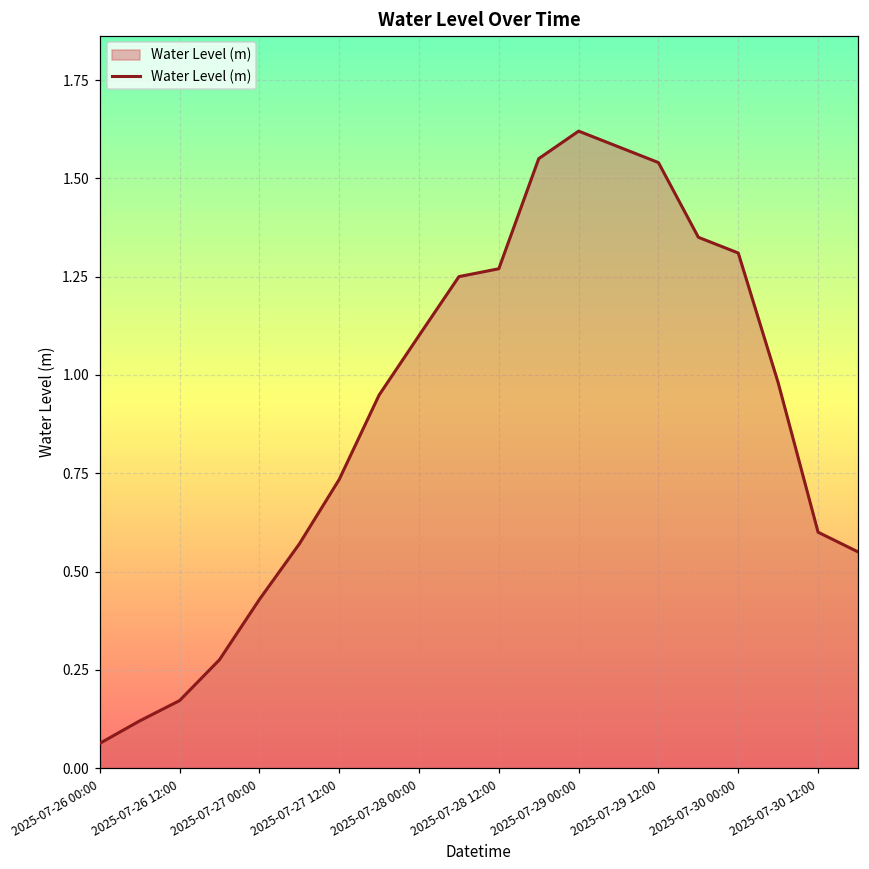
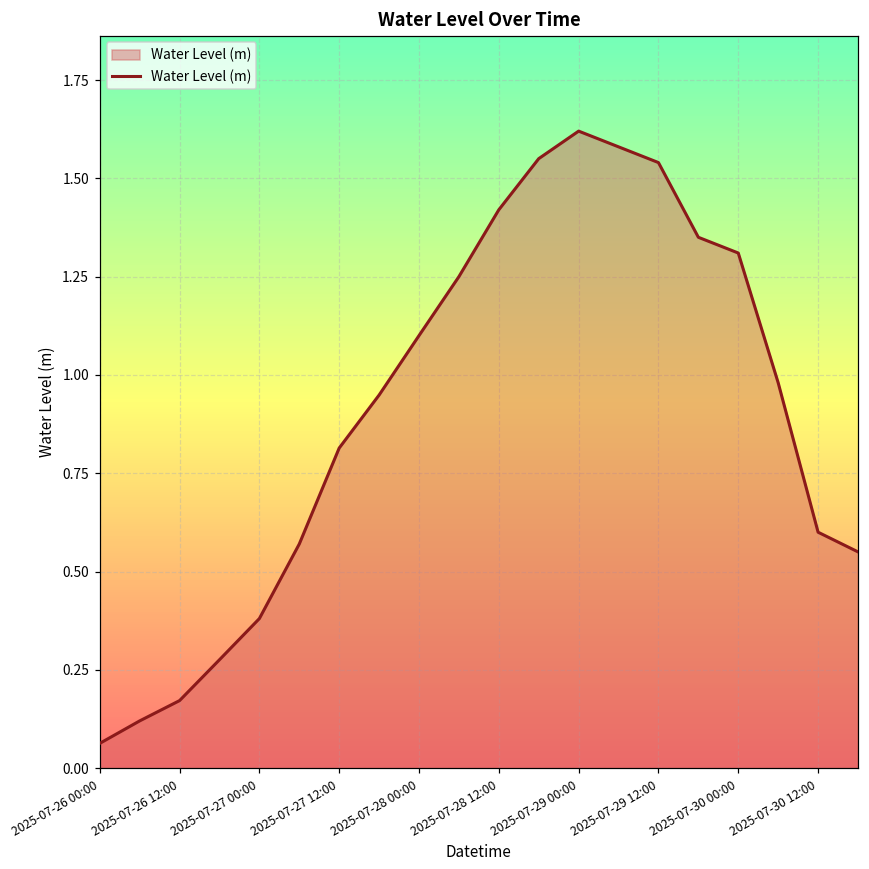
  {
    "2025-07-26 00:00": 0.06,
    "2025-07-26 12:00": 0.17,
-   "2025-07-27 00:00": 0.43,
-   "2025-07-27 12:00": 0.73,
+   "2025-07-27 00:00": 0.38,
+   "2025-07-27 12:00": 0.81,
    "2025-07-28 00:00": 1.10,
-   "2025-07-28 12:00": 1.27,
+   "2025-07-28 12:00": 1.42,
    "2025-07-29 00:00": 1.62,
    "2025-07-29 12:00": 1.54,
    "2025-07-30 00:00": 1.31,
    "2025-07-30 12:00": 0.60
  }
